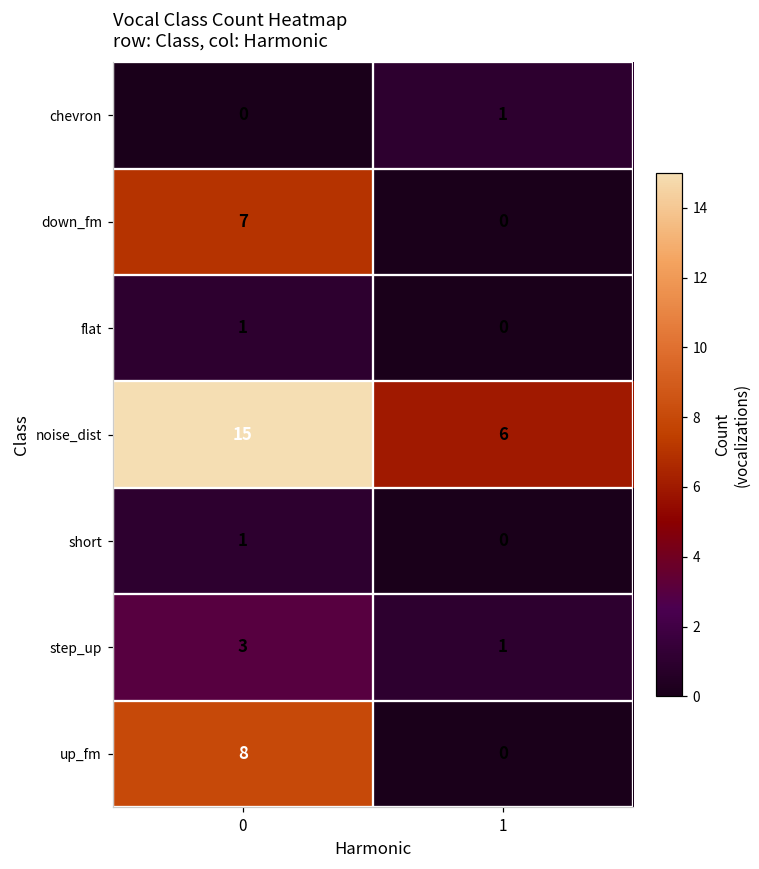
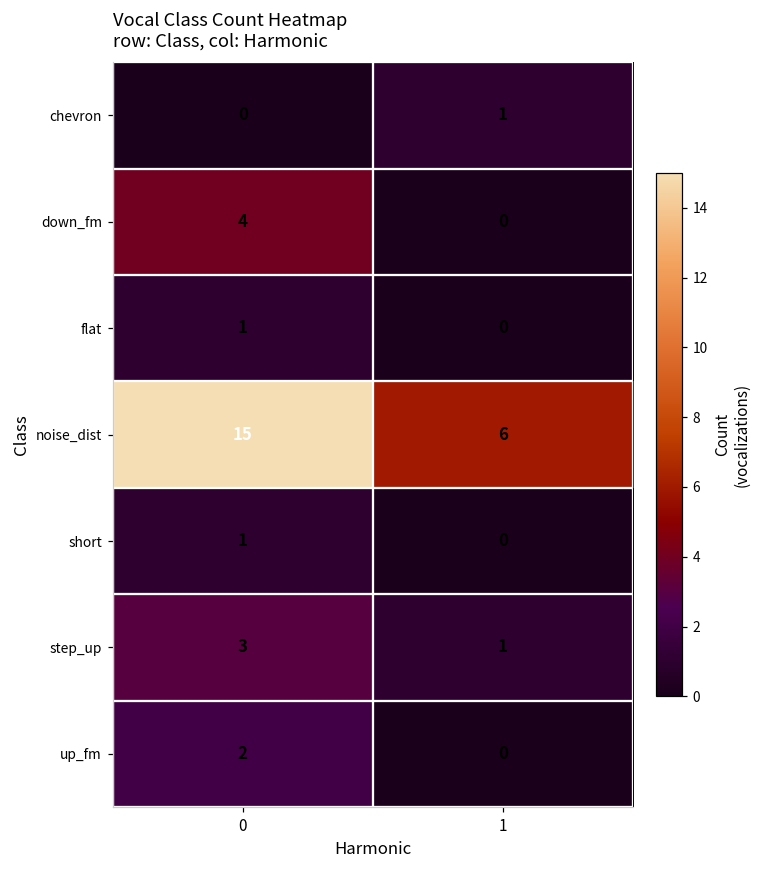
  {
    "down_fm": {
-     "0": 7
+     "0": 4
    },
    "noise_dist": {
      "0": 15,
      "1": 6
    },
    "step_up": {
      "0": 3
    },
    "up_fm": {
-     "0": 8
+     "0": 2
    }
  }
